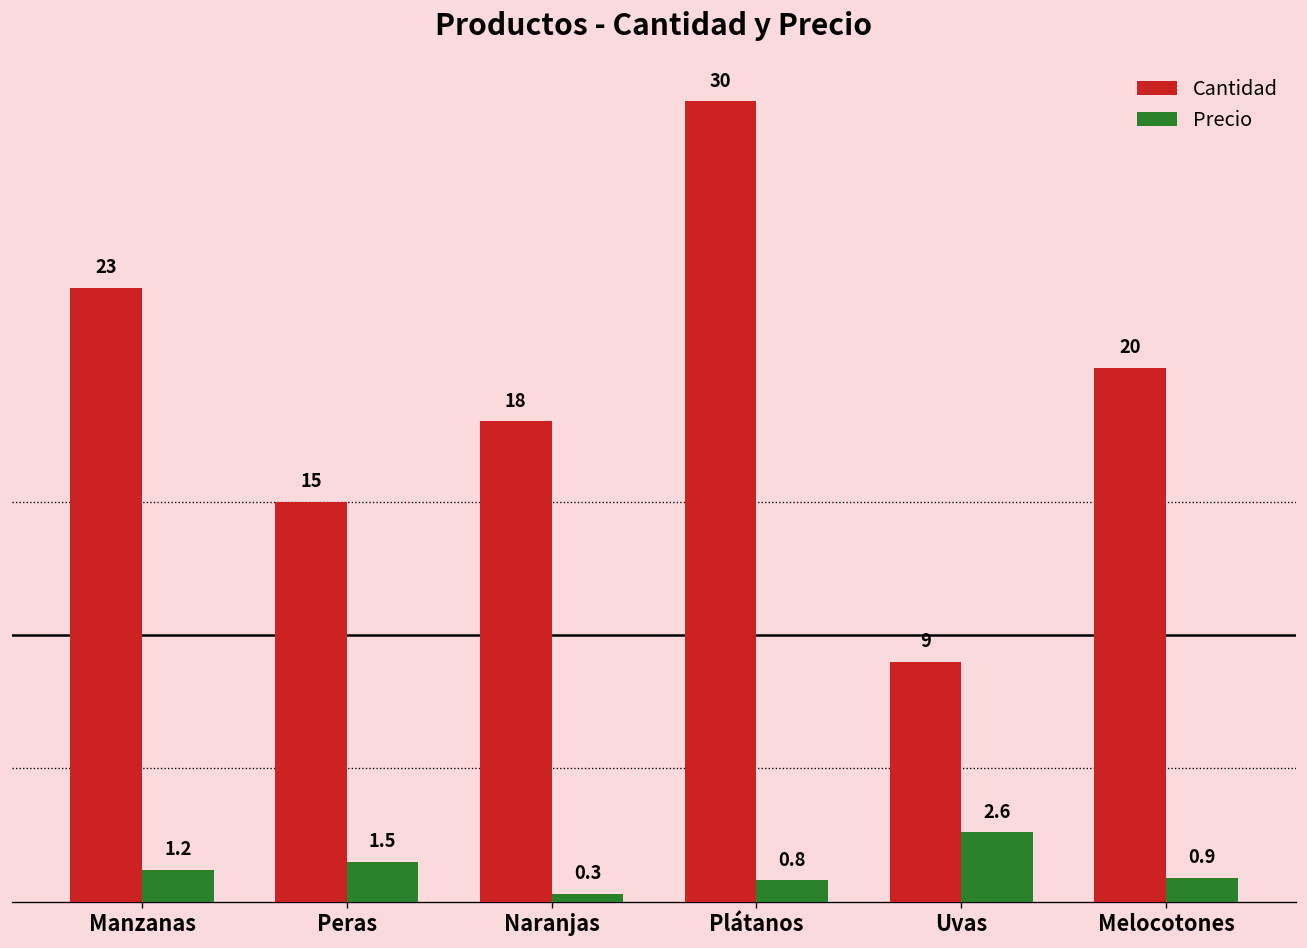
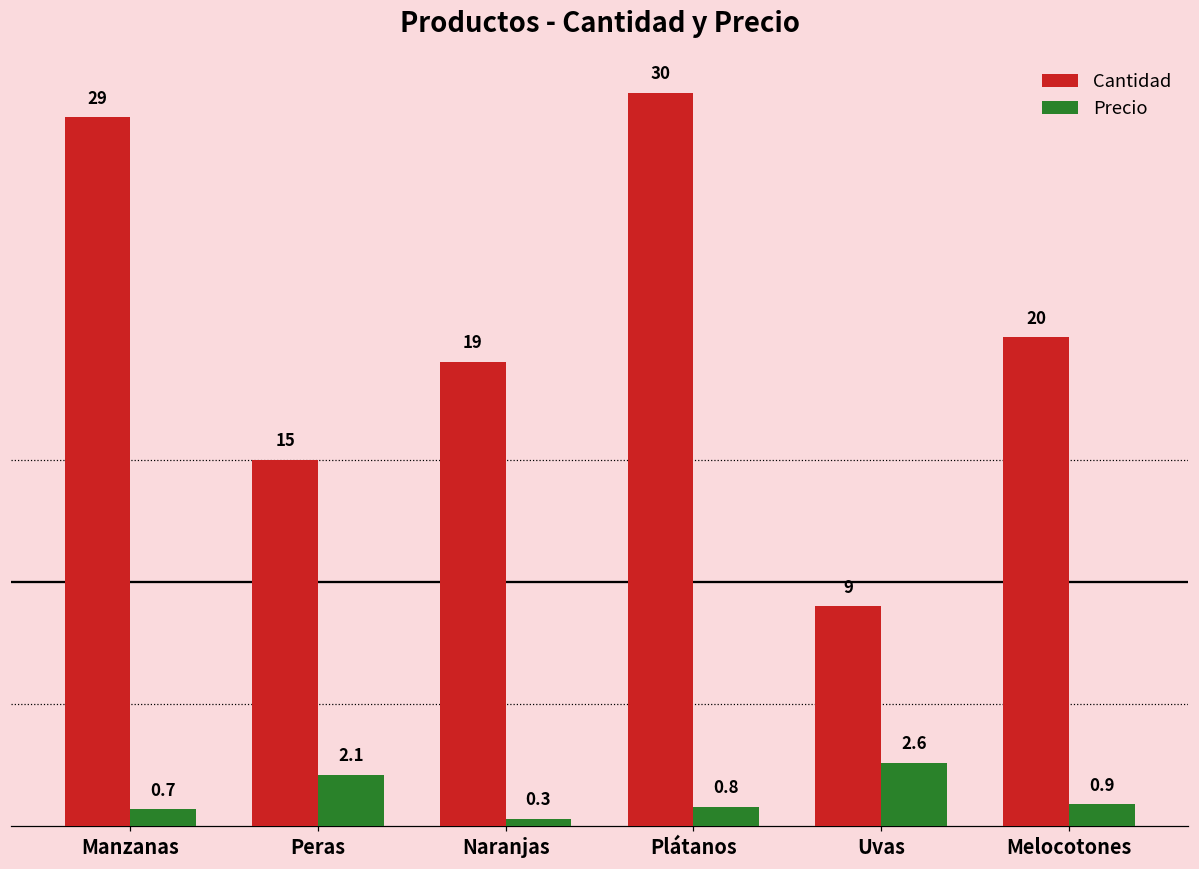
  {
    "Cantidad": {
-     "Manzanas": 23,
+     "Manzanas": 29,
      "Peras": 15,
-     "Naranjas": 18,
+     "Naranjas": 19,
      "Plátanos": 30,
      "Uvas": 9,
      "Melocotones": 20
    },
    "Precio": {
-     "Manzanas": 1.2,
-     "Peras": 1.5,
+     "Manzanas": 0.7,
+     "Peras": 2.1,
      "Naranjas": 0.3,
      "Plátanos": 0.8,
      "Uvas": 2.6,
      "Melocotones": 0.9
    }
  }
